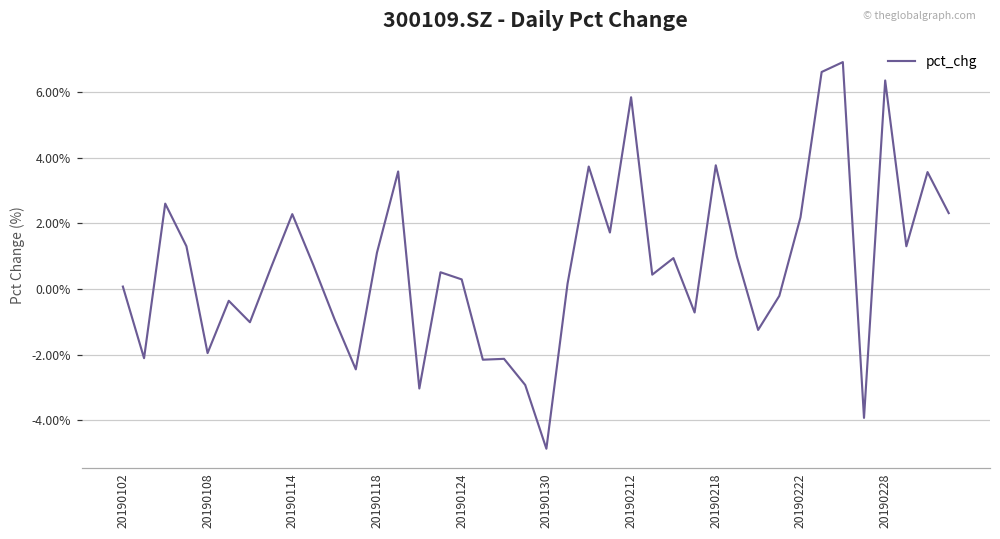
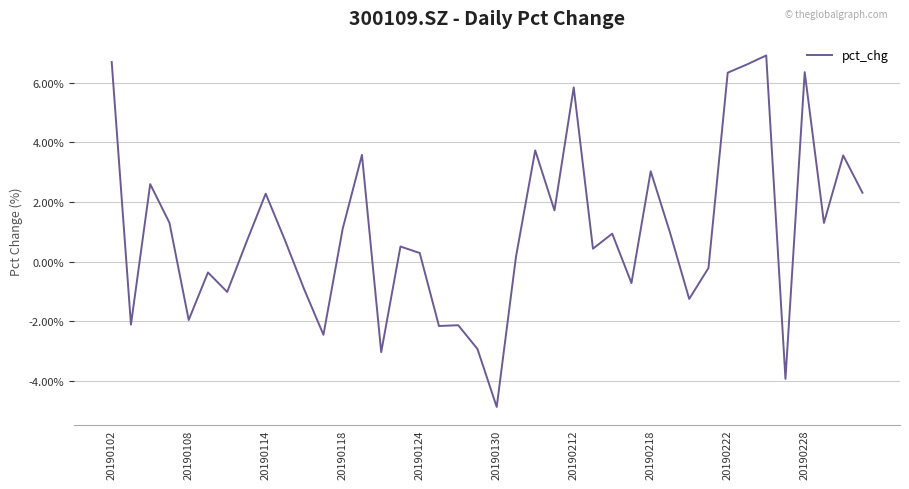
  {
-   "20190102": "0.1%",
+   "20190102": "6.7%",
    "20190108": "-2.0%",
    "20190114": "2.3%",
    "20190118": "1.1%",
    "20190124": "0.3%",
    "20190130": "-4.9%",
    "20190212": "5.8%",
-   "20190218": "3.8%",
-   "20190222": "2.2%",
+   "20190218": "3.0%",
+   "20190222": "6.3%",
    "20190228": "6.3%"
  }
